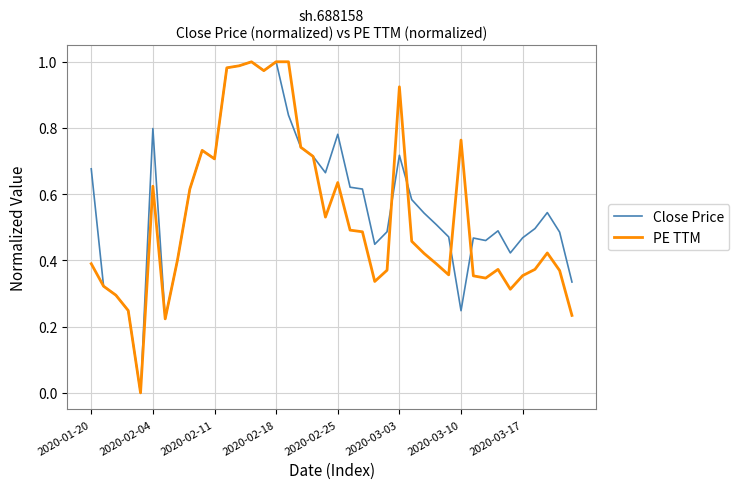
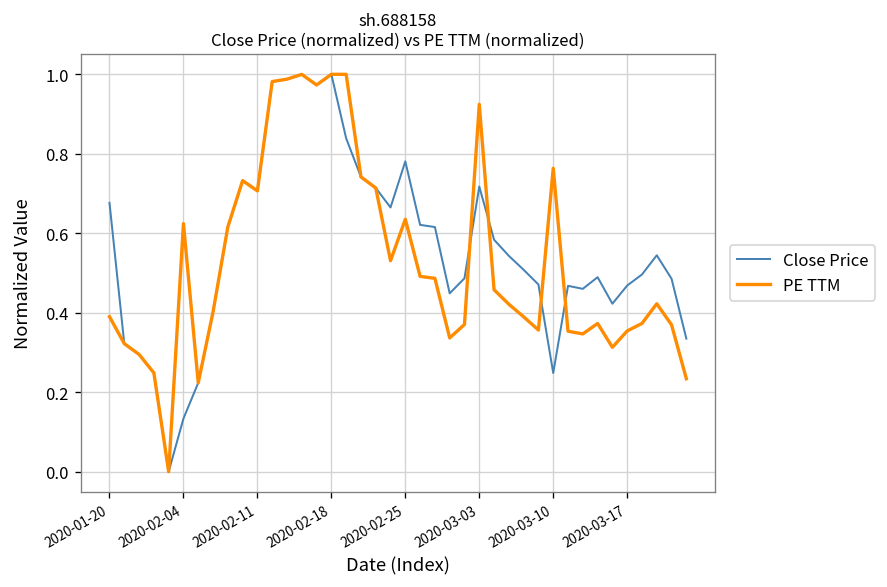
  {
    "Close Price": {
      "2020-01-20": 0.68,
-     "2020-02-04": 0.80,
+     "2020-02-04": 0.13,
      "2020-02-25": 0.78,
      "2020-03-03": 0.72,
      "2020-03-10": 0.25,
      "2020-03-17": 0.47
    },
    "PE TTM": {
      "2020-01-20": 0.39,
      "2020-02-04": 0.62,
      "2020-02-25": 0.64,
      "2020-03-03": 0.92,
      "2020-03-10": 0.76,
      "2020-03-17": 0.35
    }
  }
